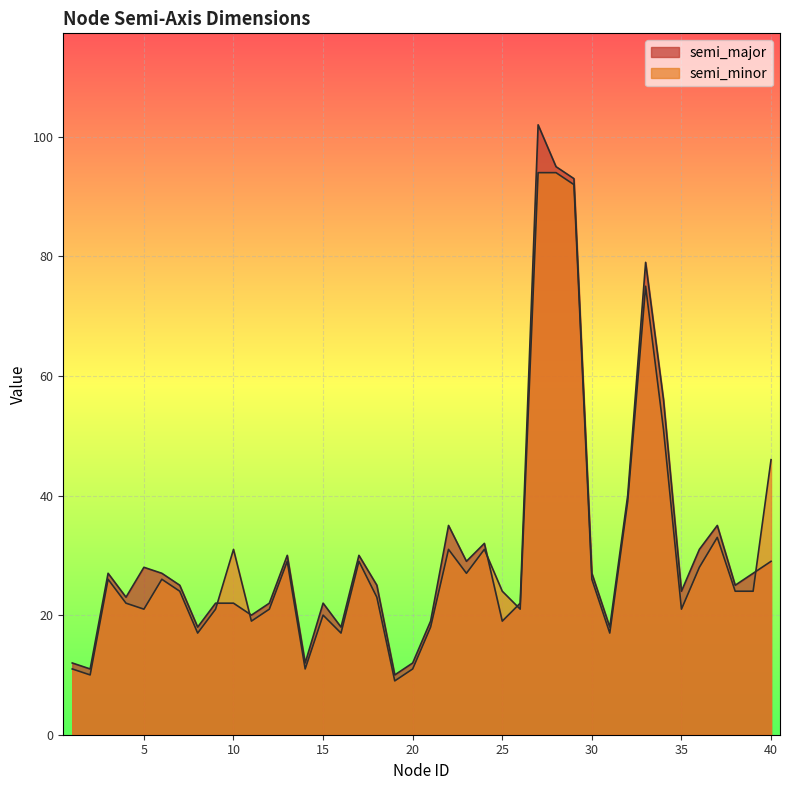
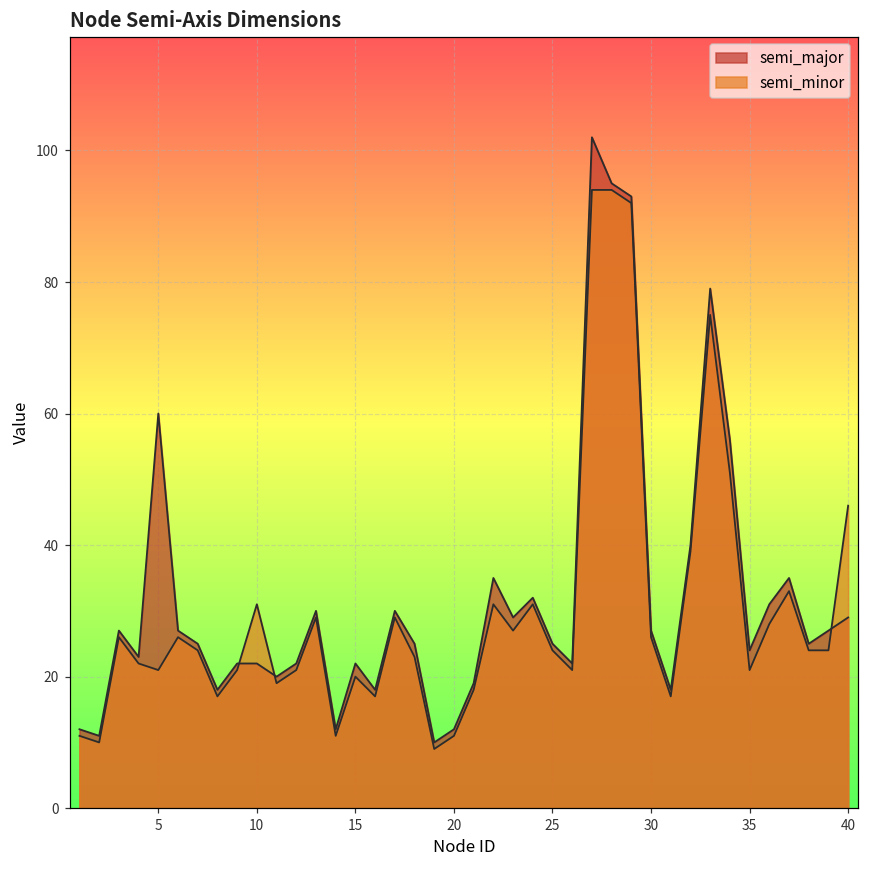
  {
    "semi_major": {
-     "5": 28,
+     "5": 60,
      "10": 22,
      "15": 22,
      "20": 12,
-     "25": 19,
+     "25": 25,
      "30": 27,
      "35": 24,
      "40": 29
    },
    "semi_minor": {
      "5": 21,
      "10": 31,
      "15": 20,
      "20": 11,
      "25": 24,
      "30": 26,
      "35": 21,
      "40": 46
    }
  }
